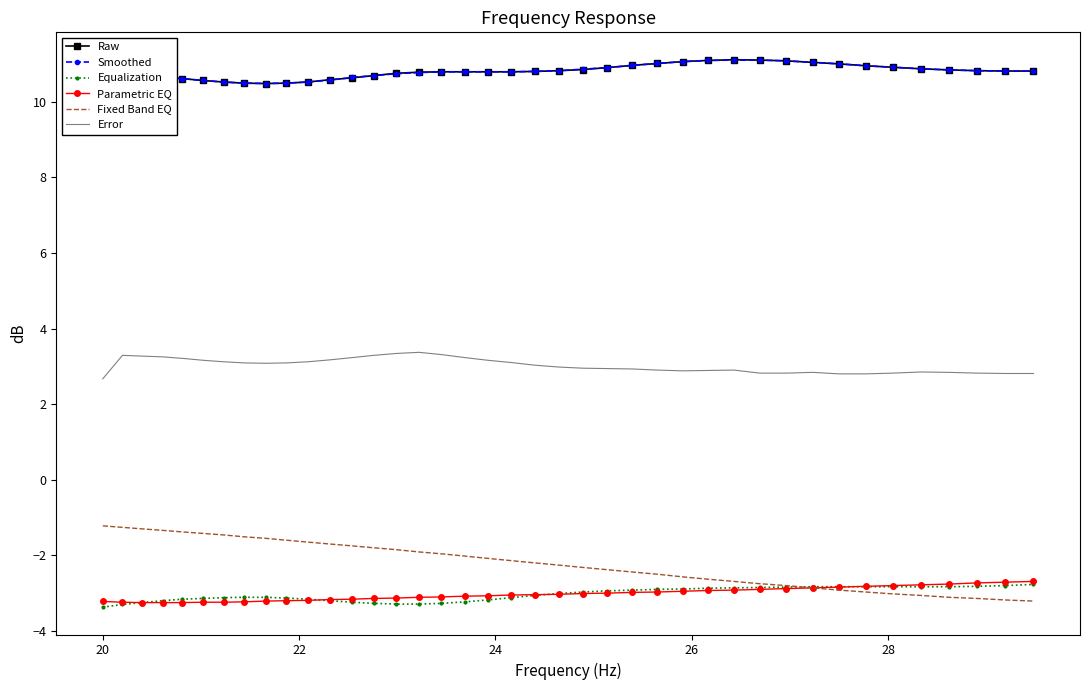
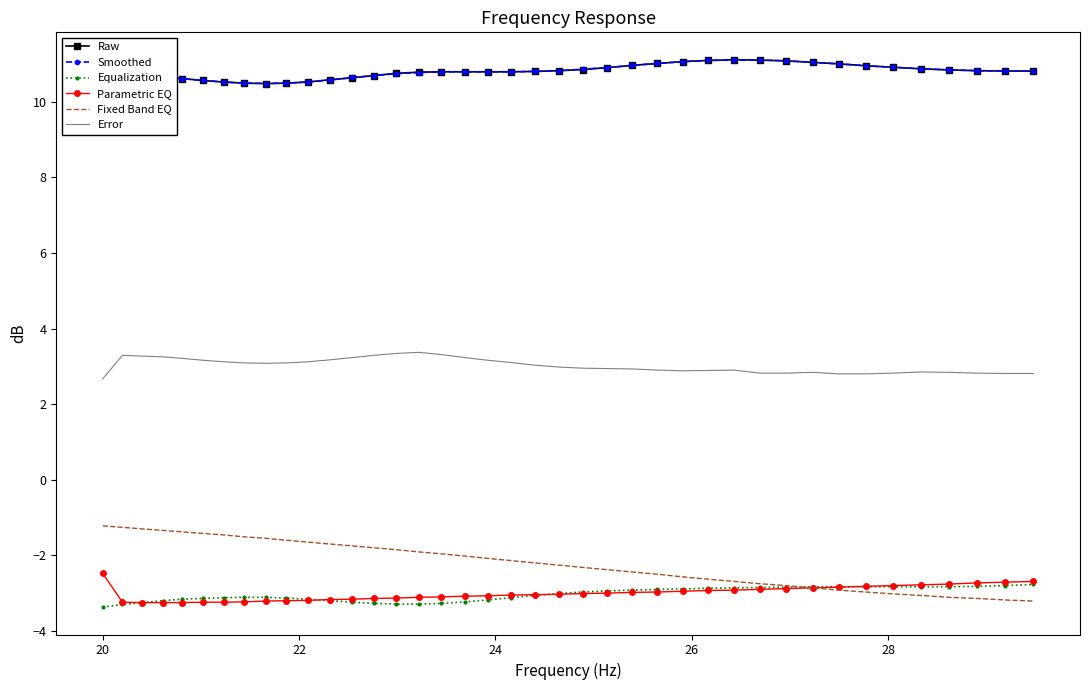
  {
    "Equalization": {
      "20": -3.4
    },
    "Parametric EQ": {
-     "20": -3.2
+     "20": -2.5
    },
    "Fixed Band EQ": {
      "20": -1.2
    },
    "Error": {
      "20": 2.7
    }
  }
